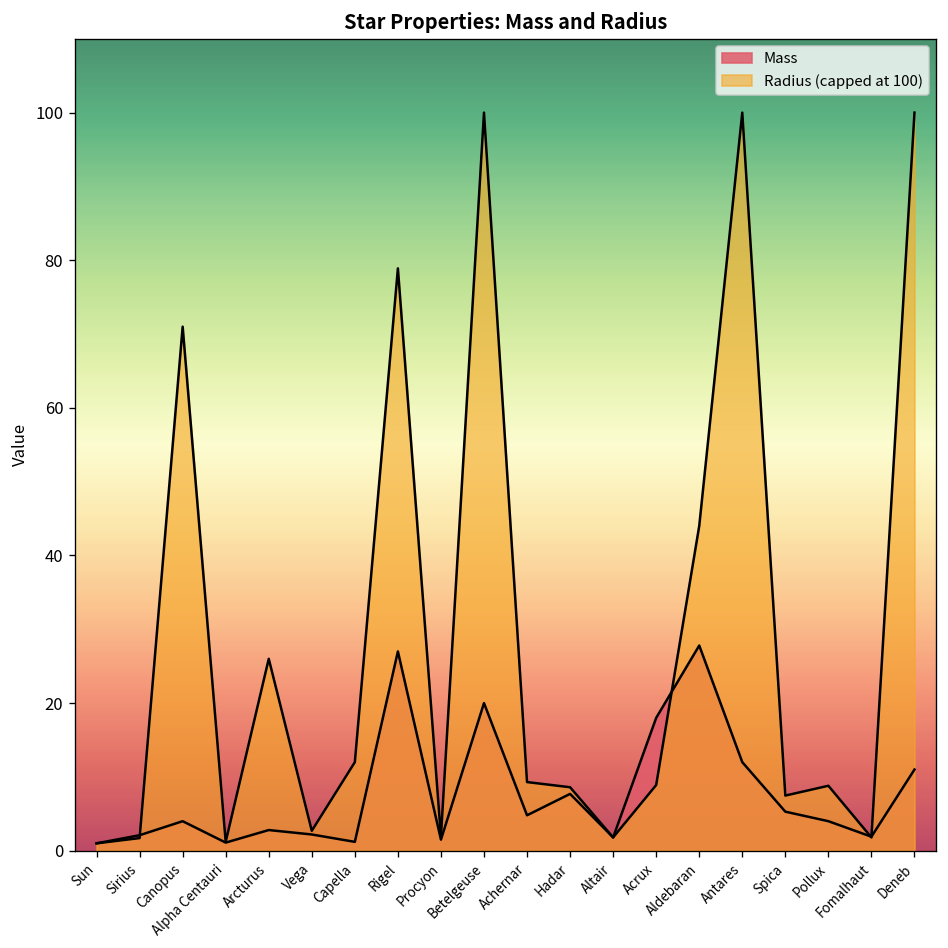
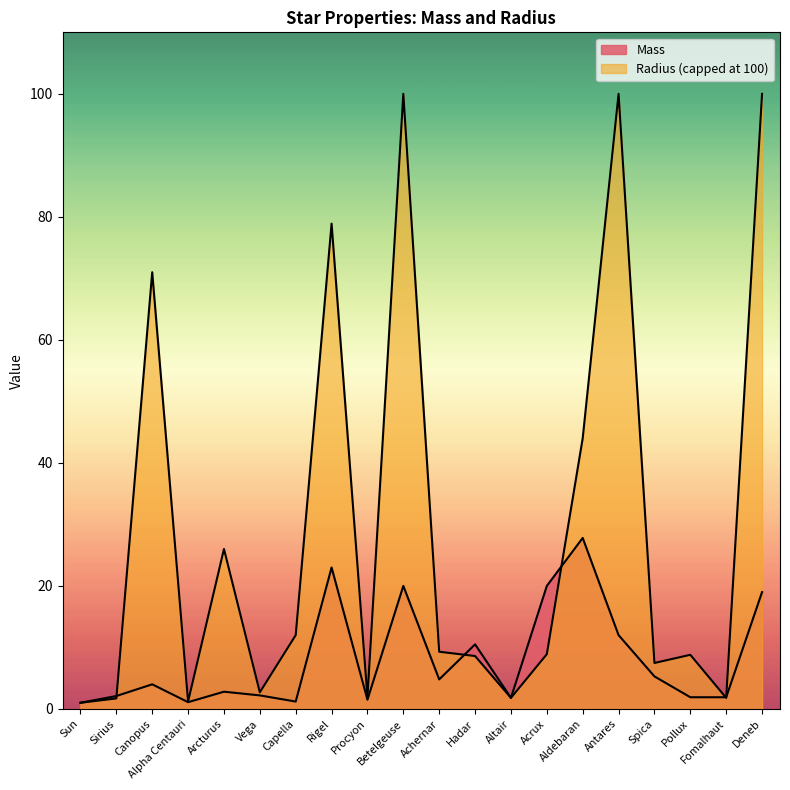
  {
    "Mass": {
      "Canopus": 4,
      "Arcturus": 3,
      "Vega": 2,
      "Capella": 1,
-     "Rigel": 27,
+     "Rigel": 23,
      "Betelgeuse": 20,
      "Achernar": 5,
-     "Hadar": 8,
-     "Acrux": 18,
+     "Hadar": 11,
+     "Acrux": 20,
      "Aldebaran": 28,
      "Antares": 12,
      "Spica": 5,
-     "Pollux": 4,
-     "Deneb": 11
+     "Pollux": 2,
+     "Deneb": 19
    },
    "Radius (capped at 100)": {
      "Canopus": 71,
      "Arcturus": 26,
      "Vega": 3,
      "Capella": 12,
      "Rigel": 79,
      "Betelgeuse": 100,
      "Achernar": 9,
      "Hadar": 9,
      "Acrux": 9,
      "Aldebaran": 44,
      "Antares": 100,
      "Spica": 7,
      "Pollux": 9,
      "Deneb": 100
    }
  }
